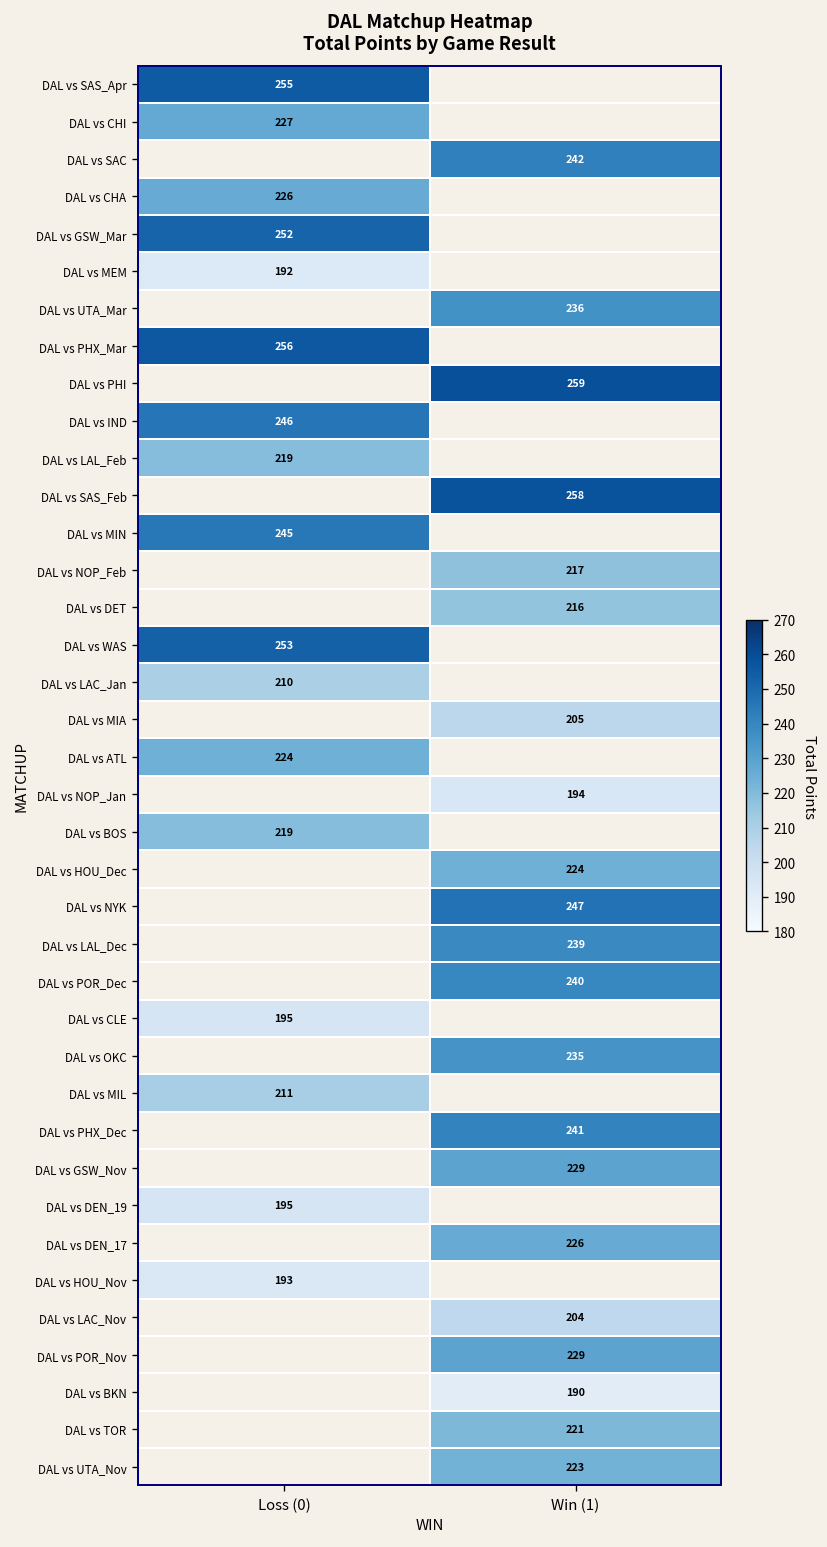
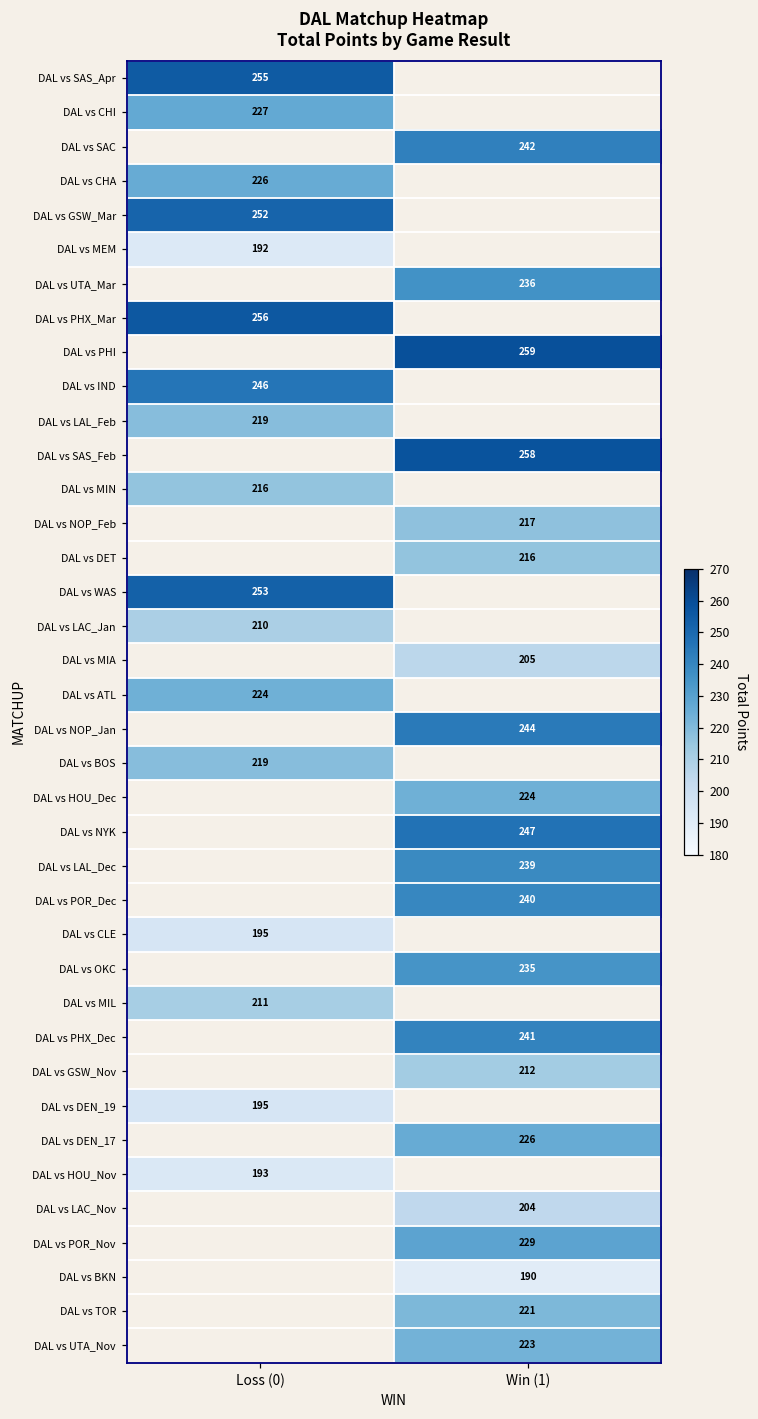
  {
    "DAL vs SAS_Apr": {
      "Loss (0)": 255
    },
    "DAL vs CHI": {
      "Loss (0)": 227
    },
    "DAL vs SAC": {
      "Win (1)": 242
    },
    "DAL vs CHA": {
      "Loss (0)": 226
    },
    "DAL vs GSW_Mar": {
      "Loss (0)": 252
    },
    "DAL vs MEM": {
      "Loss (0)": 192
    },
    "DAL vs UTA_Mar": {
      "Win (1)": 236
    },
    "DAL vs PHX_Mar": {
      "Loss (0)": 256
    },
    "DAL vs PHI": {
      "Win (1)": 259
    },
    "DAL vs IND": {
      "Loss (0)": 246
    },
    "DAL vs LAL_Feb": {
      "Loss (0)": 219
    },
    "DAL vs SAS_Feb": {
      "Win (1)": 258
    },
    "DAL vs MIN": {
-     "Loss (0)": 245
+     "Loss (0)": 216
    },
    "DAL vs NOP_Feb": {
      "Win (1)": 217
    },
    "DAL vs DET": {
      "Win (1)": 216
    },
    "DAL vs WAS": {
      "Loss (0)": 253
    },
    "DAL vs LAC_Jan": {
      "Loss (0)": 210
    },
    "DAL vs MIA": {
      "Win (1)": 205
    },
    "DAL vs ATL": {
      "Loss (0)": 224
    },
    "DAL vs NOP_Jan": {
-     "Win (1)": 194
+     "Win (1)": 244
    },
    "DAL vs BOS": {
      "Loss (0)": 219
    },
    "DAL vs HOU_Dec": {
      "Win (1)": 224
    },
    "DAL vs NYK": {
      "Win (1)": 247
    },
    "DAL vs LAL_Dec": {
      "Win (1)": 239
    },
    "DAL vs POR_Dec": {
      "Win (1)": 240
    },
    "DAL vs CLE": {
      "Loss (0)": 195
    },
    "DAL vs OKC": {
      "Win (1)": 235
    },
    "DAL vs MIL": {
      "Loss (0)": 211
    },
    "DAL vs PHX_Dec": {
      "Win (1)": 241
    },
    "DAL vs GSW_Nov": {
-     "Win (1)": 229
+     "Win (1)": 212
    },
    "DAL vs DEN_19": {
      "Loss (0)": 195
    },
    "DAL vs DEN_17": {
      "Win (1)": 226
    },
    "DAL vs HOU_Nov": {
      "Loss (0)": 193
    },
    "DAL vs LAC_Nov": {
      "Win (1)": 204
    },
    "DAL vs POR_Nov": {
      "Win (1)": 229
    },
    "DAL vs BKN": {
      "Win (1)": 190
    },
    "DAL vs TOR": {
      "Win (1)": 221
    },
    "DAL vs UTA_Nov": {
      "Win (1)": 223
    }
  }
